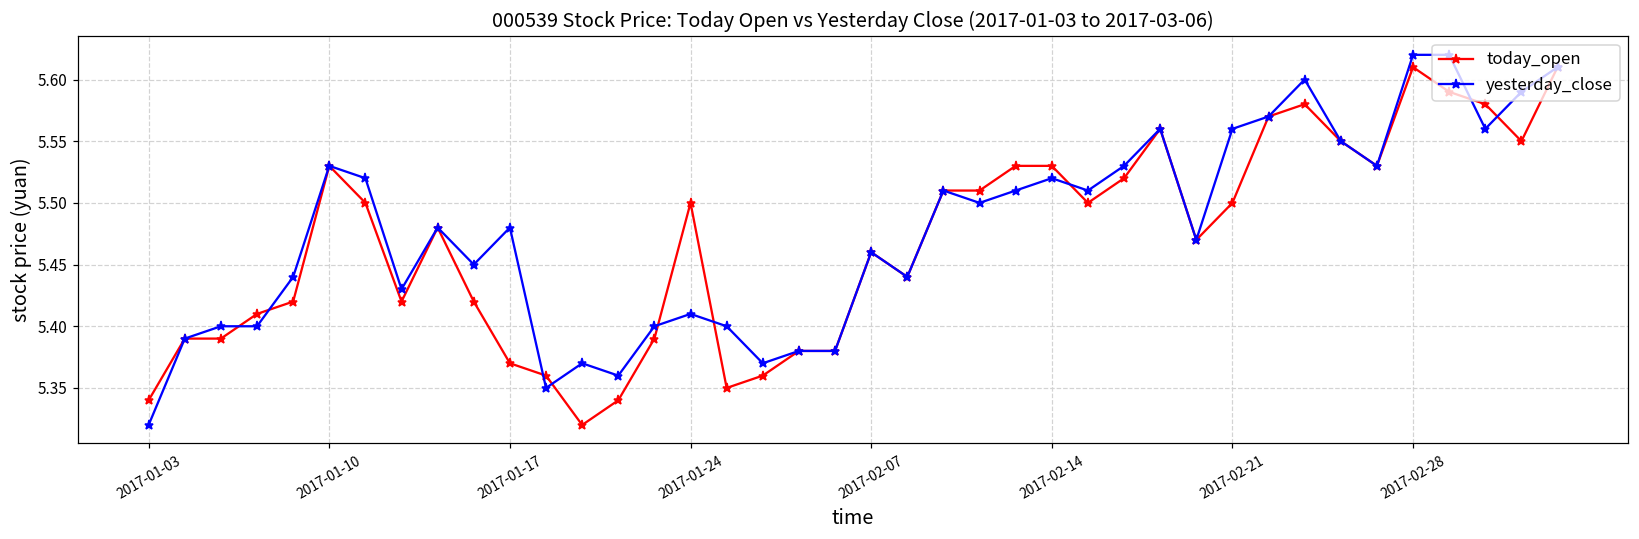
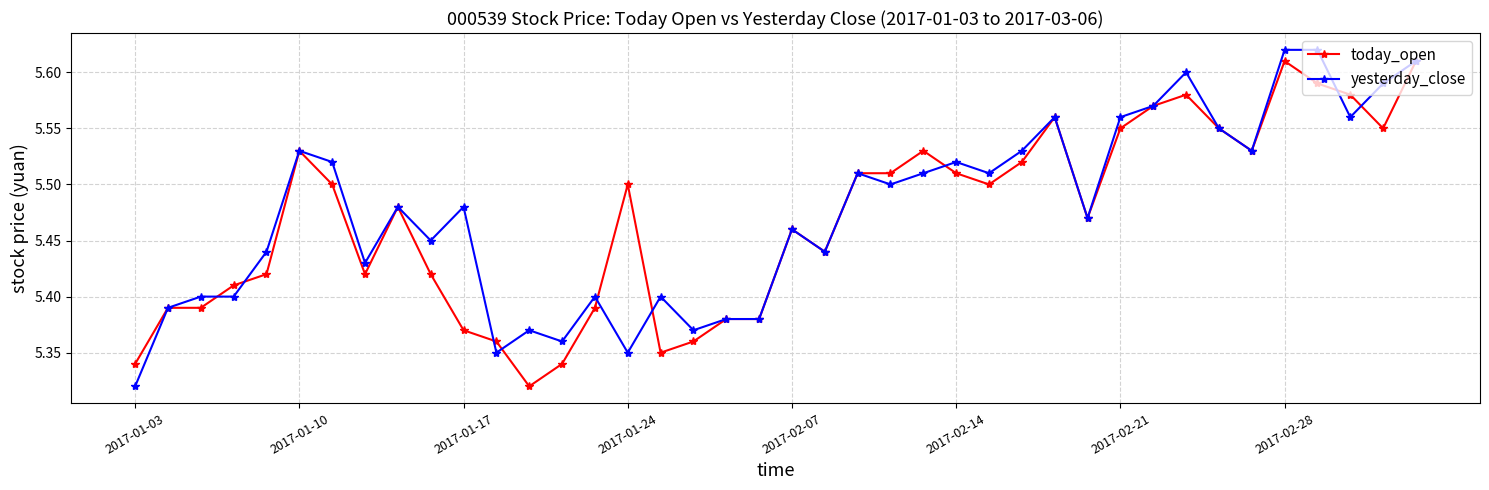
  {
    "today_open": {
      "2017-01-03": 5.34,
      "2017-01-17": 5.37,
      "2017-01-24": 5.50,
-     "2017-02-14": 5.53,
-     "2017-02-21": 5.50,
+     "2017-02-14": 5.51,
+     "2017-02-21": 5.55,
      "2017-02-28": 5.61
    },
    "yesterday_close": {
      "2017-01-03": 5.32,
      "2017-01-17": 5.48,
-     "2017-01-24": 5.41,
+     "2017-01-24": 5.35,
      "2017-02-14": 5.52,
      "2017-02-21": 5.56,
      "2017-02-28": 5.62
    }
  }
